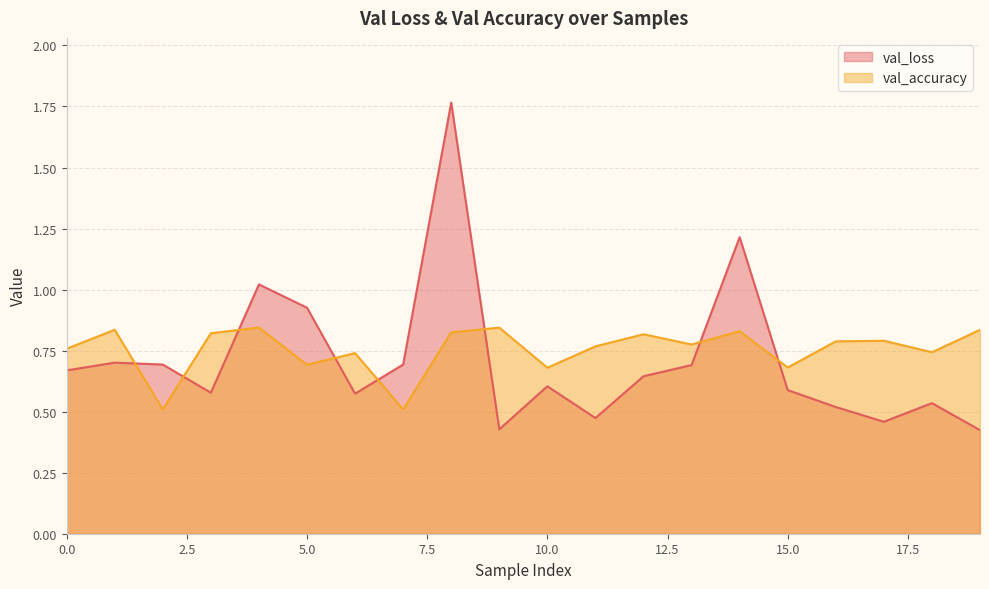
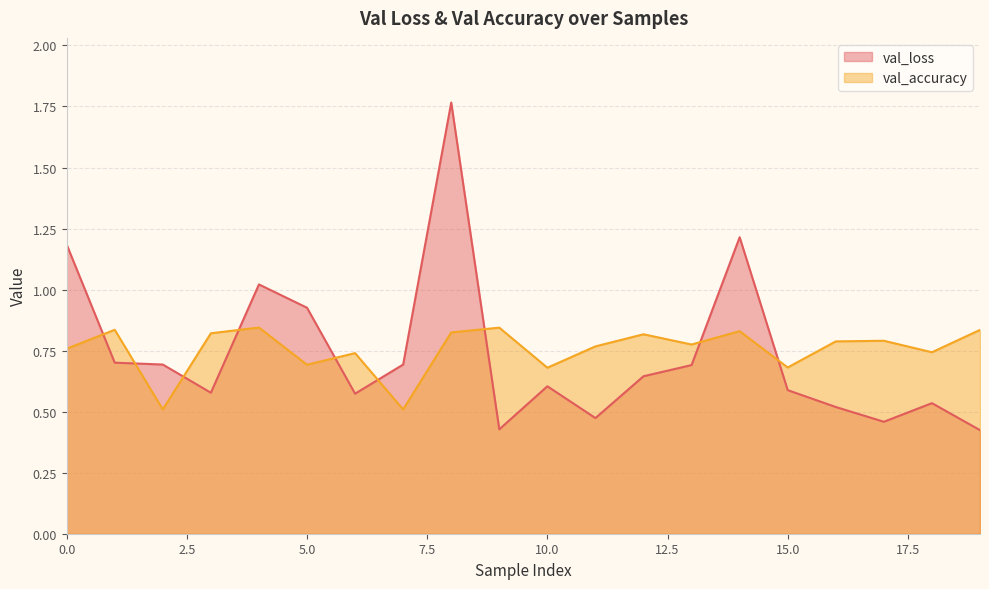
  {
    "val_loss": {
-     "0.0": 0.67,
+     "0.0": 1.18,
      "5.0": 0.93,
      "10.0": 0.60,
      "15.0": 0.59
    },
    "val_accuracy": {
      "0.0": 0.76,
      "5.0": 0.69,
      "10.0": 0.68,
      "15.0": 0.68
    }
  }
